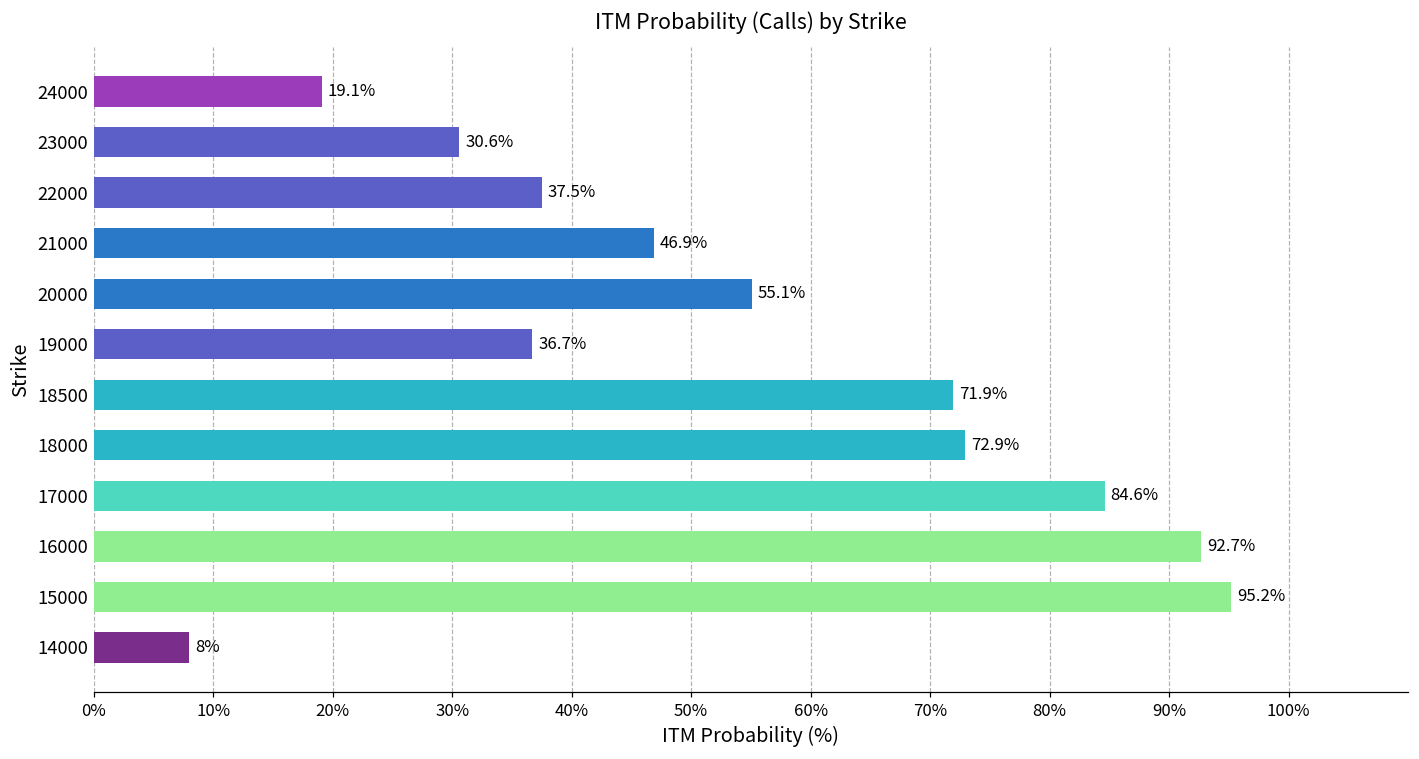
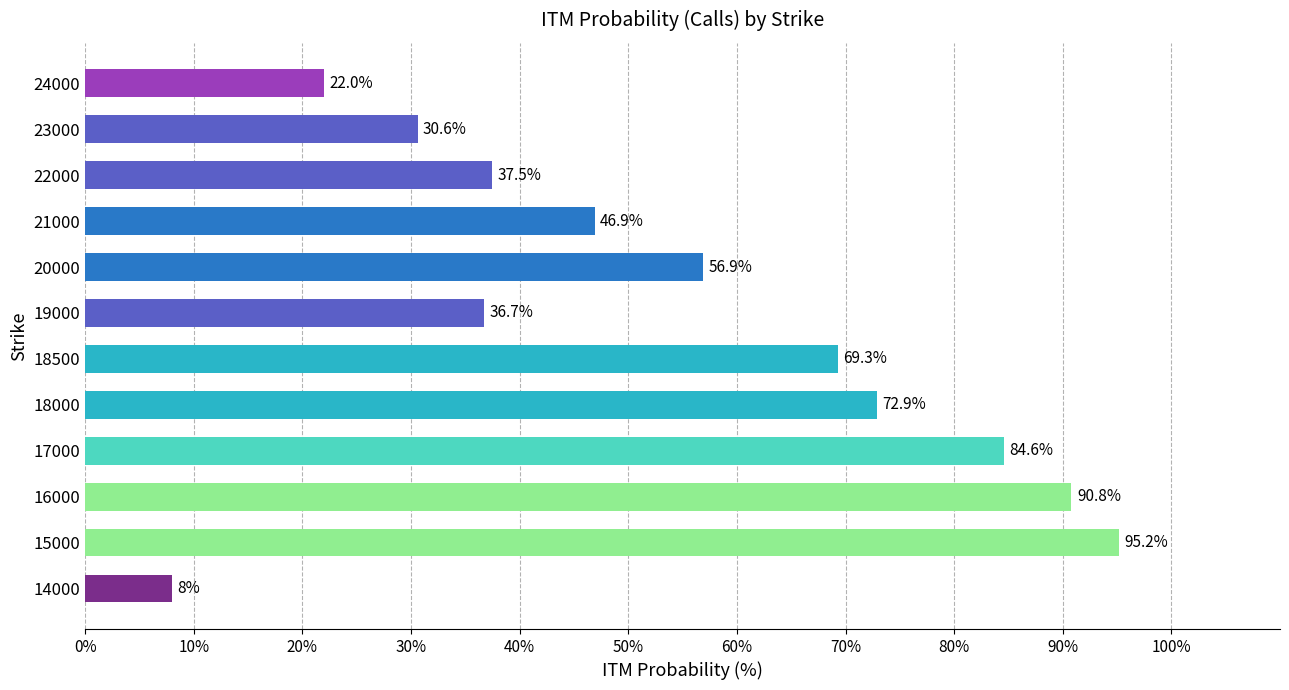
  {
-   "24000": "19.1%",
+   "24000": "22.0%",
    "23000": "30.6%",
    "22000": "37.5%",
    "21000": "46.9%",
-   "20000": "55.1%",
+   "20000": "56.9%",
    "19000": "36.7%",
-   "18500": "71.9%",
+   "18500": "69.3%",
    "18000": "72.9%",
    "17000": "84.6%",
-   "16000": "92.7%",
+   "16000": "90.8%",
    "15000": "95.2%",
    "14000": "8%"
  }
